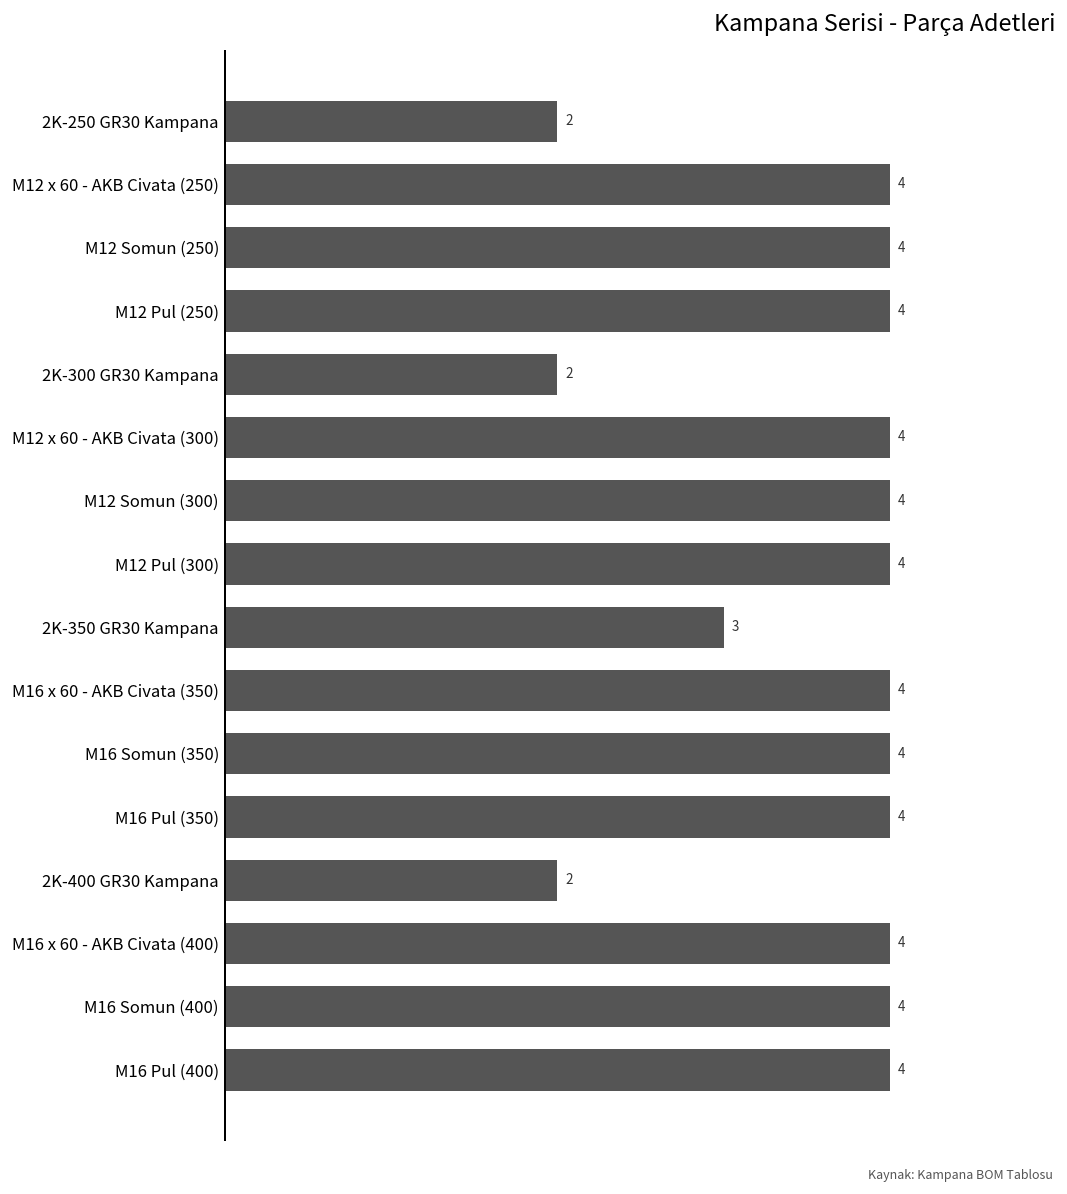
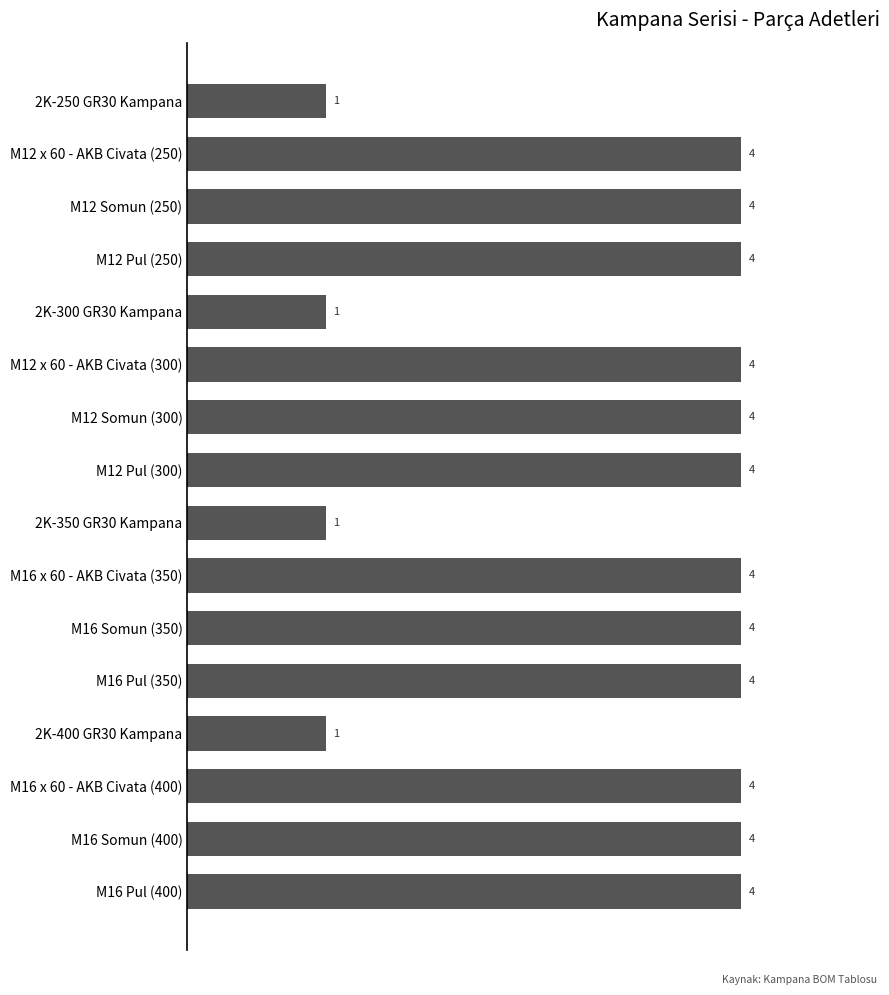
  {
-   "2K-250 GR30 Kampana": 2,
+   "2K-250 GR30 Kampana": 1,
    "M12 x 60 - AKB Civata (250)": 4,
    "M12 Somun (250)": 4,
    "M12 Pul (250)": 4,
-   "2K-300 GR30 Kampana": 2,
+   "2K-300 GR30 Kampana": 1,
    "M12 x 60 - AKB Civata (300)": 4,
    "M12 Somun (300)": 4,
    "M12 Pul (300)": 4,
-   "2K-350 GR30 Kampana": 3,
+   "2K-350 GR30 Kampana": 1,
    "M16 x 60 - AKB Civata (350)": 4,
    "M16 Somun (350)": 4,
    "M16 Pul (350)": 4,
-   "2K-400 GR30 Kampana": 2,
+   "2K-400 GR30 Kampana": 1,
    "M16 x 60 - AKB Civata (400)": 4,
    "M16 Somun (400)": 4,
    "M16 Pul (400)": 4
  }
